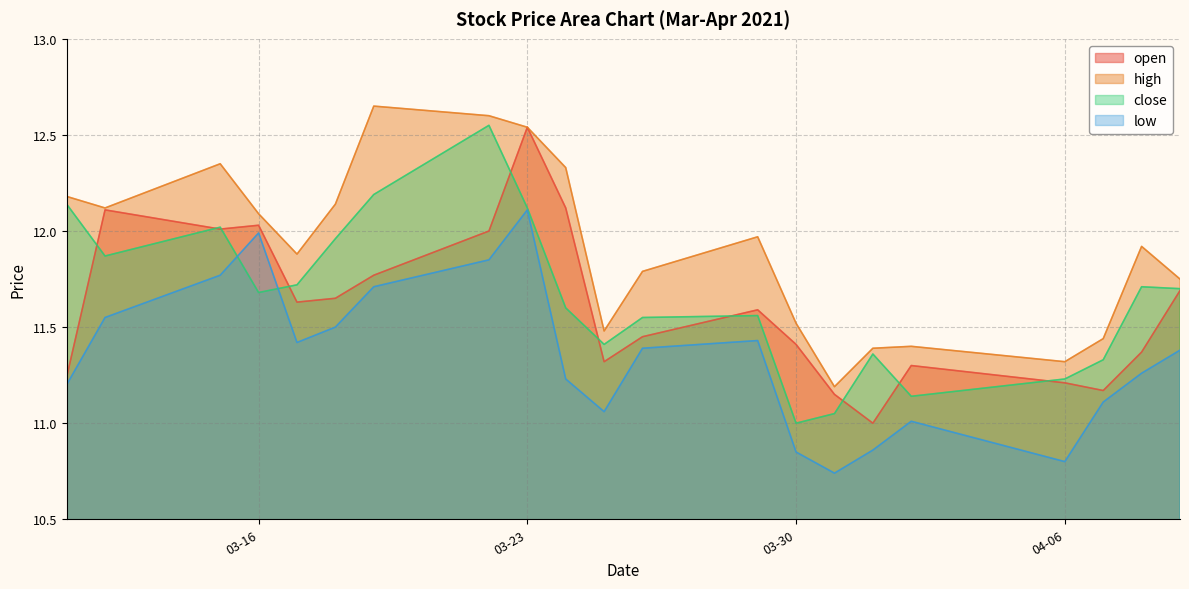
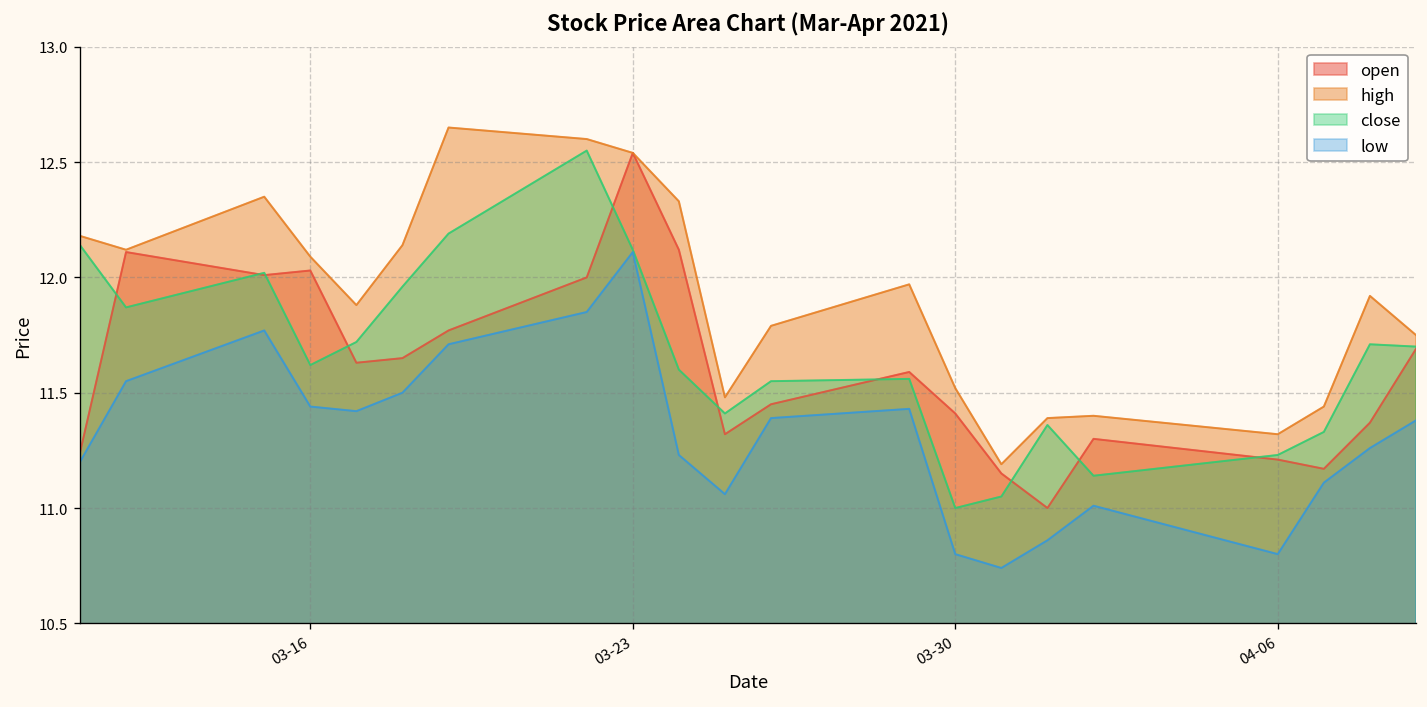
  {
    "close": {
-     "03-16": 11.68,
+     "03-16": 11.62,
      "03-30": 11.00,
      "04-06": 11.23
    },
    "low": {
-     "03-16": 11.99,
-     "03-30": 10.85,
+     "03-16": 11.44,
+     "03-30": 10.80,
      "04-06": 10.80
    }
  }
